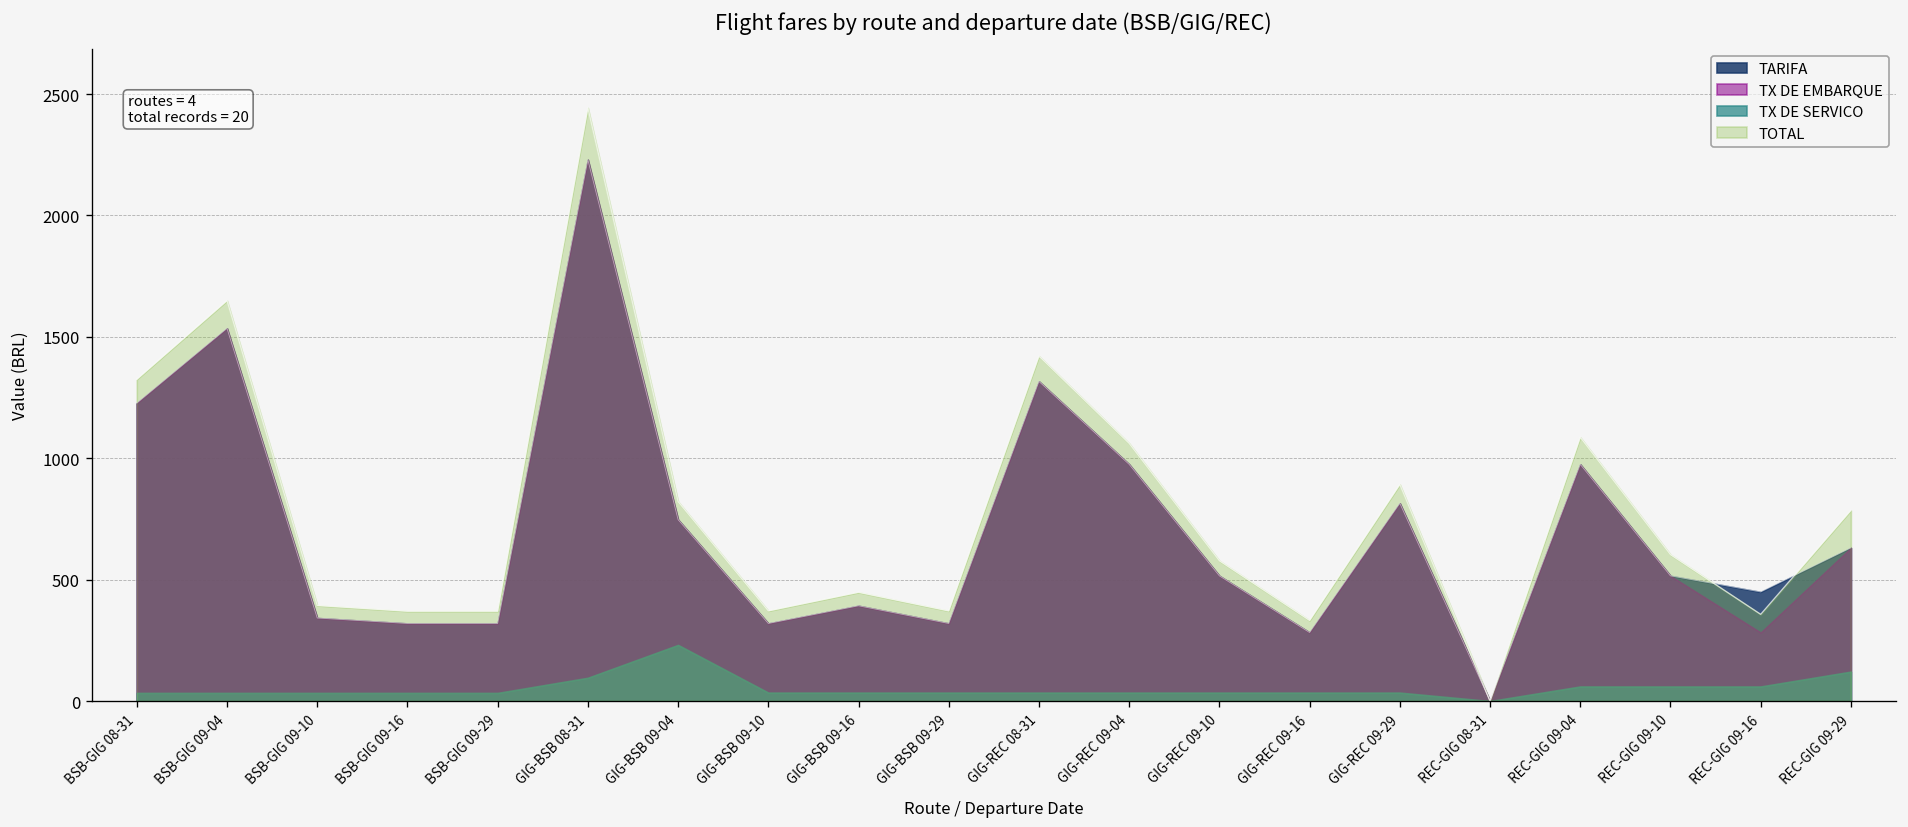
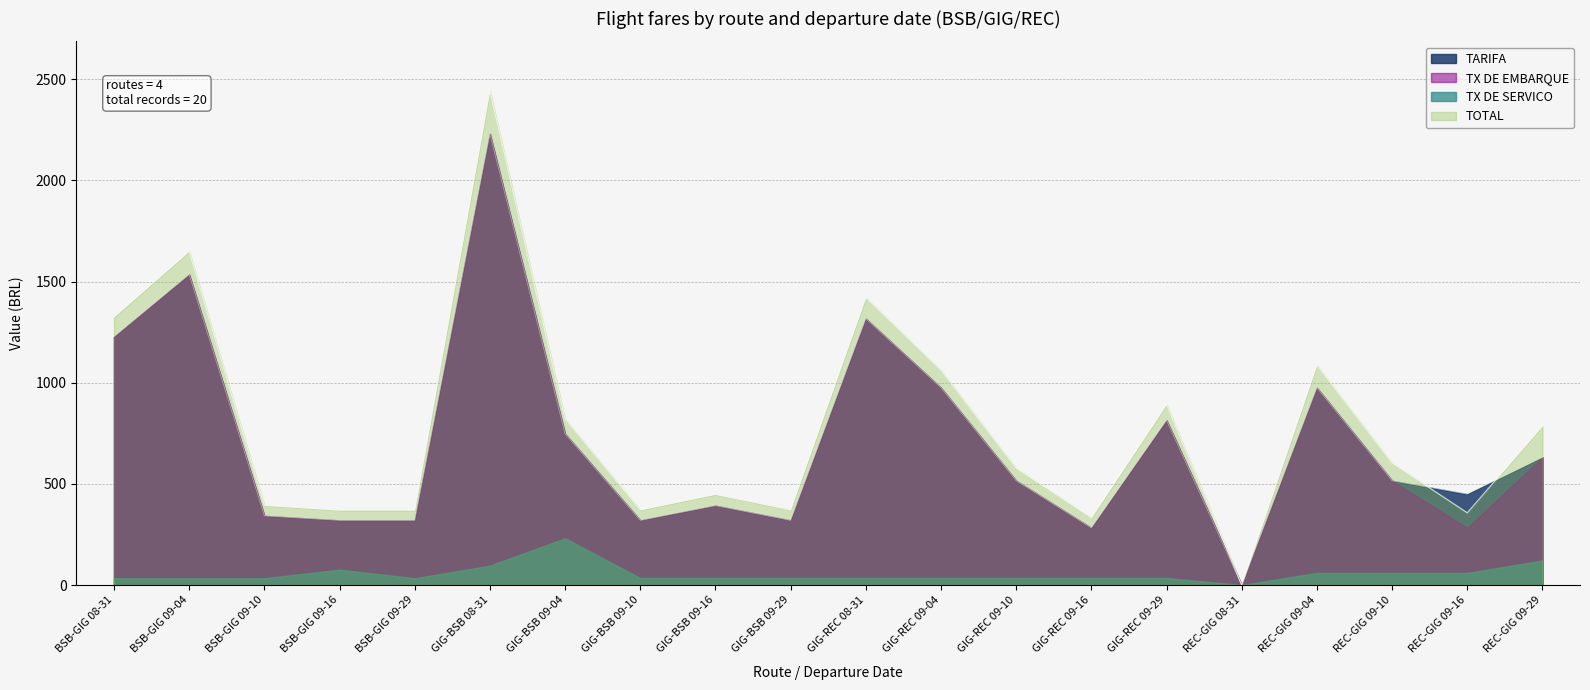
  {
    "TARIFA": {
      "REC-GIG 09-16": 450
    },
    "TX DE EMBARQUE": {
      "REC-GIG 09-16": 280
    },
    "TX DE SERVICO": {
      "BSB-GIG 08-31": 30,
      "BSB-GIG 09-04": 30,
      "BSB-GIG 09-10": 30,
-     "BSB-GIG 09-16": 30,
+     "BSB-GIG 09-16": 80,
      "BSB-GIG 09-29": 30,
      "GIG-BSB 08-31": 100,
      "GIG-BSB 09-04": 230,
      "GIG-BSB 09-10": 30,
      "GIG-BSB 09-16": 30,
      "GIG-BSB 09-29": 30,
      "GIG-REC 08-31": 30,
      "GIG-REC 09-04": 30,
      "GIG-REC 09-10": 30,
      "GIG-REC 09-16": 30,
      "GIG-REC 09-29": 30,
      "REC-GIG 09-04": 60,
      "REC-GIG 09-10": 60,
      "REC-GIG 09-16": 60,
      "REC-GIG 09-29": 120
    },
    "TOTAL": {
      "BSB-GIG 08-31": 1330,
      "BSB-GIG 09-04": 1650,
      "BSB-GIG 09-10": 390,
      "BSB-GIG 09-16": 370,
      "BSB-GIG 09-29": 370,
      "GIG-BSB 08-31": 2440,
      "GIG-BSB 09-04": 820,
      "GIG-BSB 09-10": 370,
      "GIG-BSB 09-16": 450,
      "GIG-BSB 09-29": 370,
      "GIG-REC 08-31": 1420,
      "GIG-REC 09-04": 1060,
      "GIG-REC 09-10": 580,
      "GIG-REC 09-16": 330,
      "GIG-REC 09-29": 890,
      "REC-GIG 09-04": 1090,
      "REC-GIG 09-10": 600,
      "REC-GIG 09-16": 360,
      "REC-GIG 09-29": 790
    }
  }
